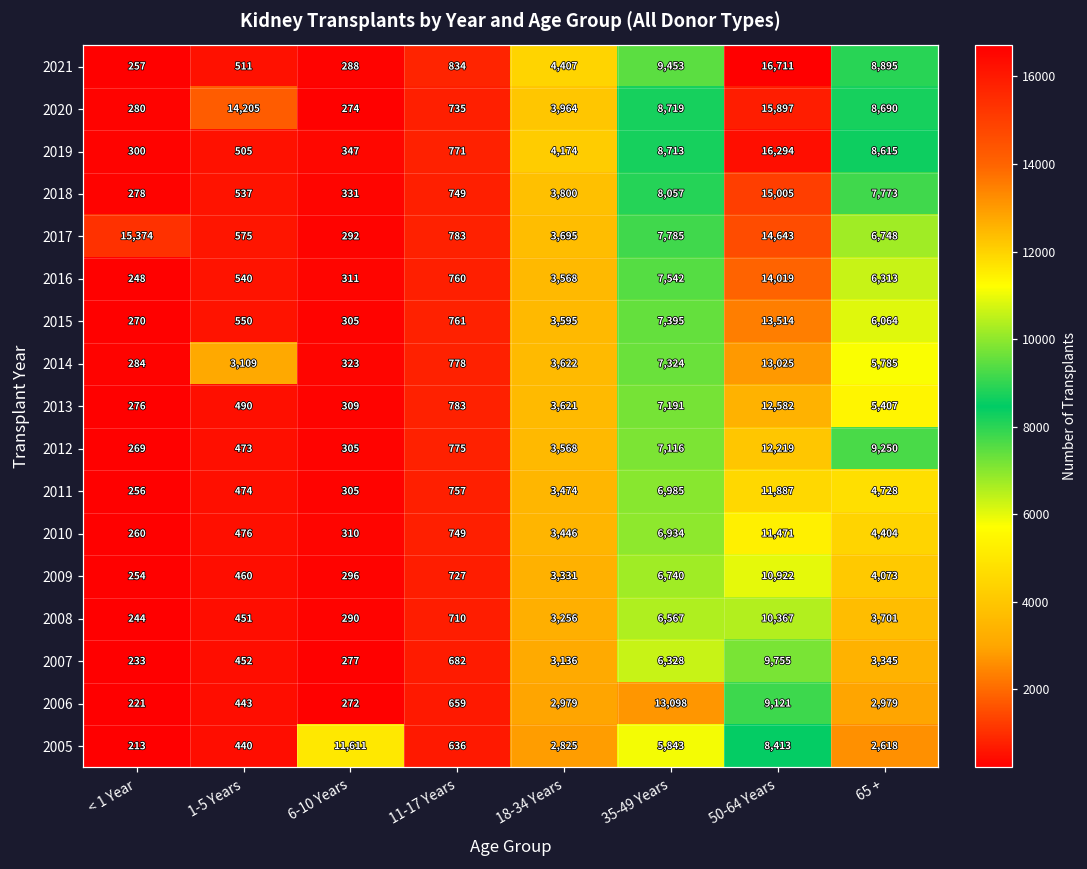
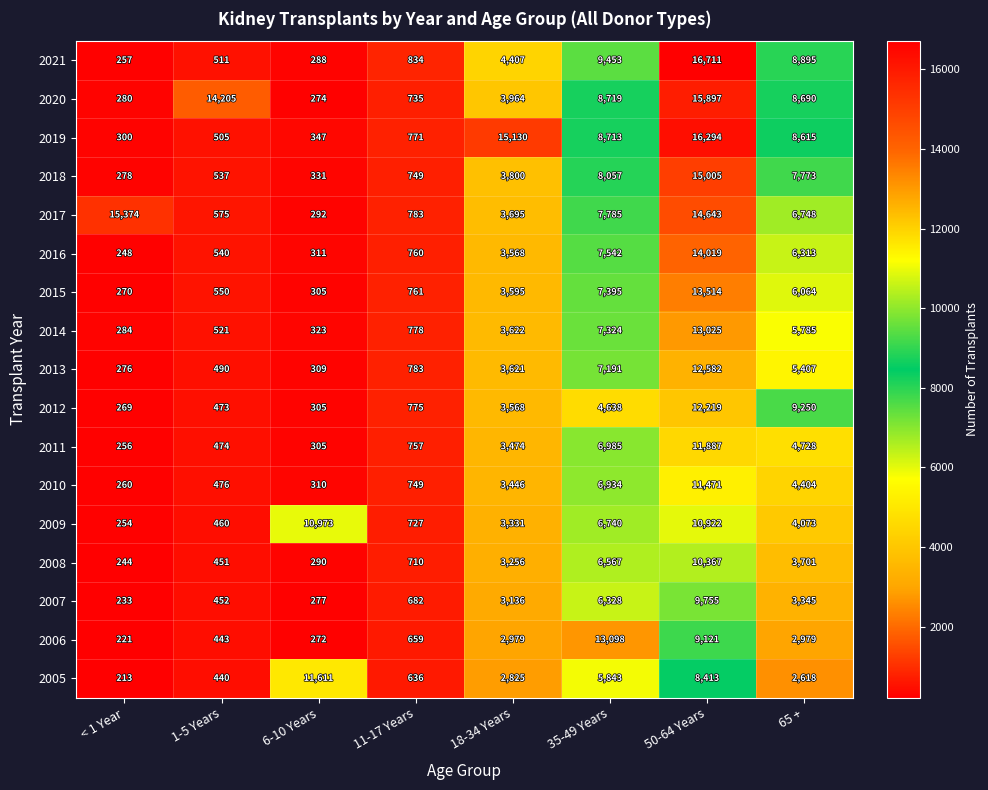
  {
    "2021": {
      "< 1 Year": "257",
      "1-5 Years": "511",
      "6-10 Years": "288",
      "11-17 Years": "834",
      "18-34 Years": "4,407",
      "35-49 Years": "9,453",
      "50-64 Years": "16,711",
      "65 +": "8,895"
    },
    "2020": {
      "< 1 Year": "280",
      "1-5 Years": "14,205",
      "6-10 Years": "274",
      "11-17 Years": "735",
      "18-34 Years": "3,964",
      "35-49 Years": "8,719",
      "50-64 Years": "15,897",
      "65 +": "8,690"
    },
    "2019": {
      "< 1 Year": "300",
      "1-5 Years": "505",
      "6-10 Years": "347",
      "11-17 Years": "771",
-     "18-34 Years": "4,174",
+     "18-34 Years": "15,130",
      "35-49 Years": "8,713",
      "50-64 Years": "16,294",
      "65 +": "8,615"
    },
    "2018": {
      "< 1 Year": "278",
      "1-5 Years": "537",
      "6-10 Years": "331",
      "11-17 Years": "749",
      "18-34 Years": "3,800",
      "35-49 Years": "8,057",
      "50-64 Years": "15,005",
      "65 +": "7,773"
    },
    "2017": {
      "< 1 Year": "15,374",
      "1-5 Years": "575",
      "6-10 Years": "292",
      "11-17 Years": "783",
      "18-34 Years": "3,695",
      "35-49 Years": "7,785",
      "50-64 Years": "14,643",
      "65 +": "6,748"
    },
    "2016": {
      "< 1 Year": "248",
      "1-5 Years": "540",
      "6-10 Years": "311",
      "11-17 Years": "760",
      "18-34 Years": "3,568",
      "35-49 Years": "7,542",
      "50-64 Years": "14,019",
      "65 +": "6,313"
    },
    "2015": {
      "< 1 Year": "270",
      "1-5 Years": "550",
      "6-10 Years": "305",
      "11-17 Years": "761",
      "18-34 Years": "3,595",
      "35-49 Years": "7,395",
      "50-64 Years": "13,514",
      "65 +": "6,064"
    },
    "2014": {
      "< 1 Year": "284",
-     "1-5 Years": "3,109",
+     "1-5 Years": "521",
      "6-10 Years": "323",
      "11-17 Years": "778",
      "18-34 Years": "3,622",
      "35-49 Years": "7,324",
      "50-64 Years": "13,025",
      "65 +": "5,785"
    },
    "2013": {
      "< 1 Year": "276",
      "1-5 Years": "490",
      "6-10 Years": "309",
      "11-17 Years": "783",
      "18-34 Years": "3,621",
      "35-49 Years": "7,191",
      "50-64 Years": "12,582",
      "65 +": "5,407"
    },
    "2012": {
      "< 1 Year": "269",
      "1-5 Years": "473",
      "6-10 Years": "305",
      "11-17 Years": "775",
      "18-34 Years": "3,568",
-     "35-49 Years": "7,116",
+     "35-49 Years": "4,638",
      "50-64 Years": "12,219",
      "65 +": "9,250"
    },
    "2011": {
      "< 1 Year": "256",
      "1-5 Years": "474",
      "6-10 Years": "305",
      "11-17 Years": "757",
      "18-34 Years": "3,474",
      "35-49 Years": "6,985",
      "50-64 Years": "11,887",
      "65 +": "4,728"
    },
    "2010": {
      "< 1 Year": "260",
      "1-5 Years": "476",
      "6-10 Years": "310",
      "11-17 Years": "749",
      "18-34 Years": "3,446",
      "35-49 Years": "6,934",
      "50-64 Years": "11,471",
      "65 +": "4,404"
    },
    "2009": {
      "< 1 Year": "254",
      "1-5 Years": "460",
-     "6-10 Years": "296",
+     "6-10 Years": "10,973",
      "11-17 Years": "727",
      "18-34 Years": "3,331",
      "35-49 Years": "6,740",
      "50-64 Years": "10,922",
      "65 +": "4,073"
    },
    "2008": {
      "< 1 Year": "244",
      "1-5 Years": "451",
      "6-10 Years": "290",
      "11-17 Years": "710",
      "18-34 Years": "3,256",
      "35-49 Years": "6,567",
      "50-64 Years": "10,367",
      "65 +": "3,701"
    },
    "2007": {
      "< 1 Year": "233",
      "1-5 Years": "452",
      "6-10 Years": "277",
      "11-17 Years": "682",
      "18-34 Years": "3,136",
      "35-49 Years": "6,328",
      "50-64 Years": "9,755",
      "65 +": "3,345"
    },
    "2006": {
      "< 1 Year": "221",
      "1-5 Years": "443",
      "6-10 Years": "272",
      "11-17 Years": "659",
      "18-34 Years": "2,979",
      "35-49 Years": "13,098",
      "50-64 Years": "9,121",
      "65 +": "2,979"
    },
    "2005": {
      "< 1 Year": "213",
      "1-5 Years": "440",
      "6-10 Years": "11,611",
      "11-17 Years": "636",
      "18-34 Years": "2,825",
      "35-49 Years": "5,843",
      "50-64 Years": "8,413",
      "65 +": "2,618"
    }
  }
